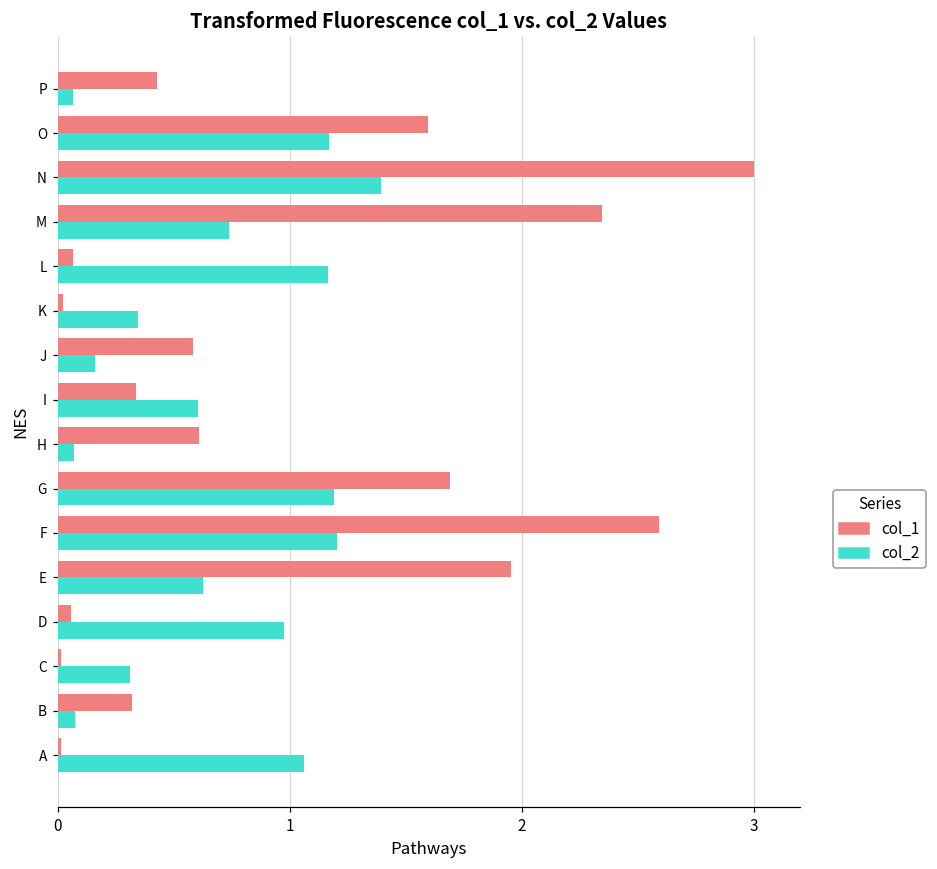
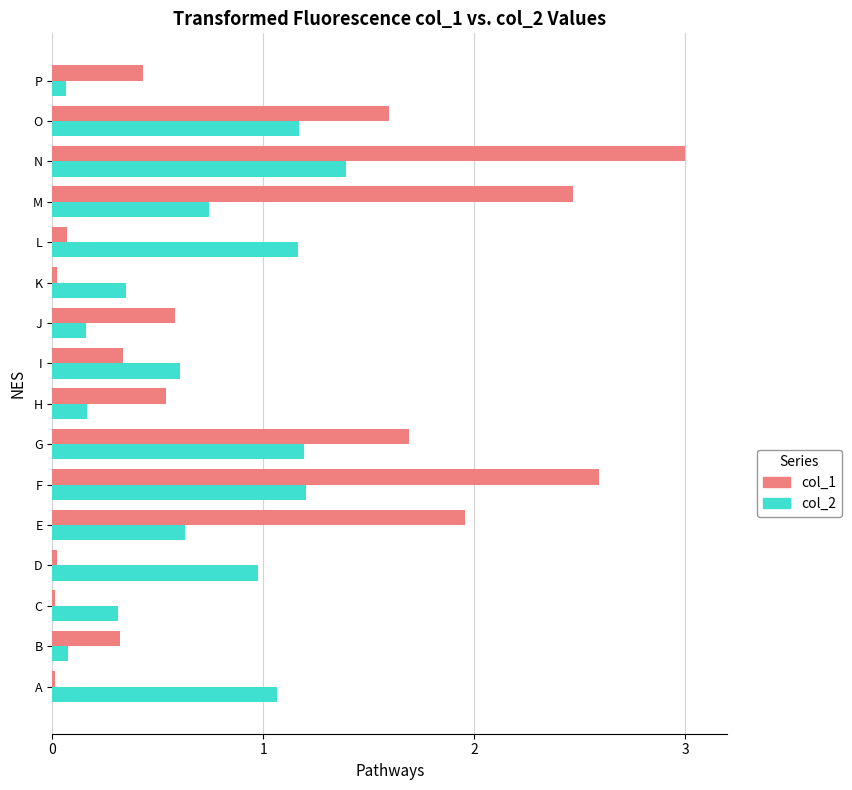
  {
    "col_1": {
      "P": 0.43,
      "O": 1.60,
      "N": 3.00,
-     "M": 2.35,
+     "M": 2.47,
      "L": 0.07,
      "K": 0.02,
      "J": 0.58,
      "I": 0.34,
-     "H": 0.61,
+     "H": 0.54,
      "G": 1.69,
      "F": 2.59,
      "E": 1.95,
-     "D": 0.06,
+     "D": 0.02,
      "C": 0.01,
      "B": 0.32,
      "A": 0.01
    },
    "col_2": {
      "P": 0.07,
      "O": 1.17,
      "N": 1.39,
      "M": 0.74,
      "L": 1.17,
      "K": 0.35,
      "J": 0.16,
      "I": 0.60,
-     "H": 0.07,
+     "H": 0.16,
      "G": 1.19,
      "F": 1.20,
      "E": 0.63,
      "D": 0.98,
      "C": 0.31,
      "B": 0.08,
      "A": 1.06
    }
  }
